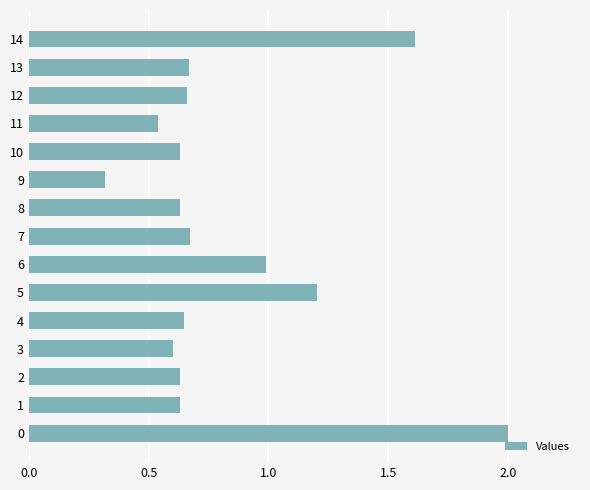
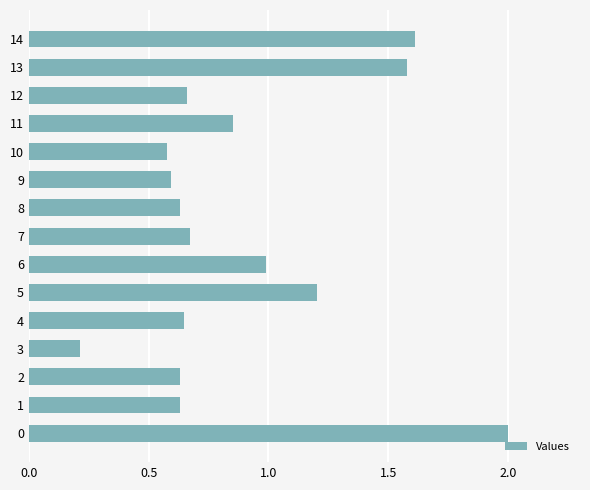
  {
    "14": 1.61,
-   "13": 0.67,
+   "13": 1.58,
    "12": 0.66,
-   "11": 0.54,
-   "10": 0.63,
-   "9": 0.32,
+   "11": 0.85,
+   "10": 0.58,
+   "9": 0.59,
    "8": 0.63,
    "7": 0.67,
    "6": 0.99,
    "5": 1.20,
    "4": 0.65,
-   "3": 0.60,
+   "3": 0.21,
    "2": 0.63,
    "1": 0.63,
    "0": 2.00
  }
